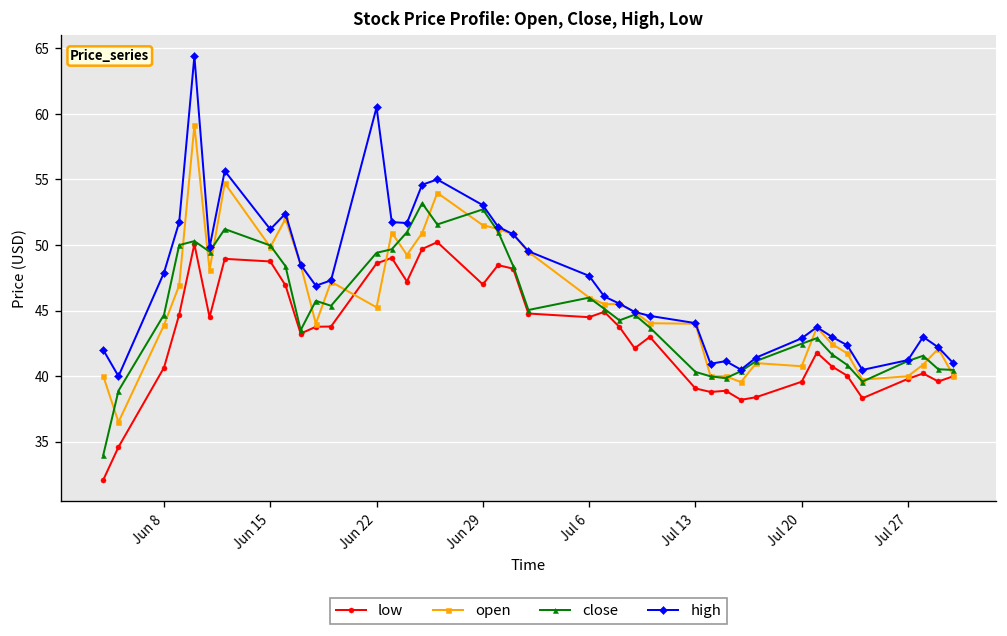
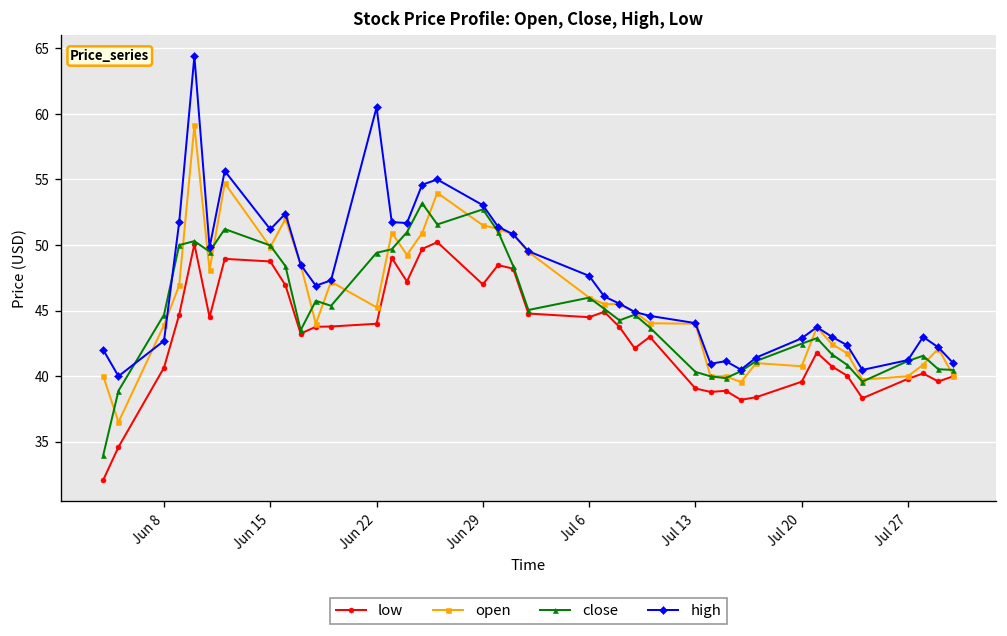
  {
    "low": {
      "Jun 8": 40.7,
      "Jun 15": 48.8,
-     "Jun 22": 48.6,
+     "Jun 22": 44.0,
      "Jun 29": 47.0,
      "Jul 6": 44.5,
      "Jul 13": 39.1,
      "Jul 20": 39.6
    },
    "open": {
      "Jun 8": 43.9,
      "Jun 22": 45.3,
      "Jun 29": 51.5,
      "Jul 20": 40.8
    },
    "close": {
      "Jun 8": 44.7,
      "Jun 22": 49.4,
      "Jun 29": 52.7,
      "Jul 13": 40.3,
      "Jul 20": 42.5
    },
    "high": {
-     "Jun 8": 47.9,
+     "Jun 8": 42.7,
      "Jun 15": 51.2,
      "Jun 22": 60.5,
      "Jun 29": 53.0,
      "Jul 6": 47.7,
      "Jul 20": 42.9
    }
  }
